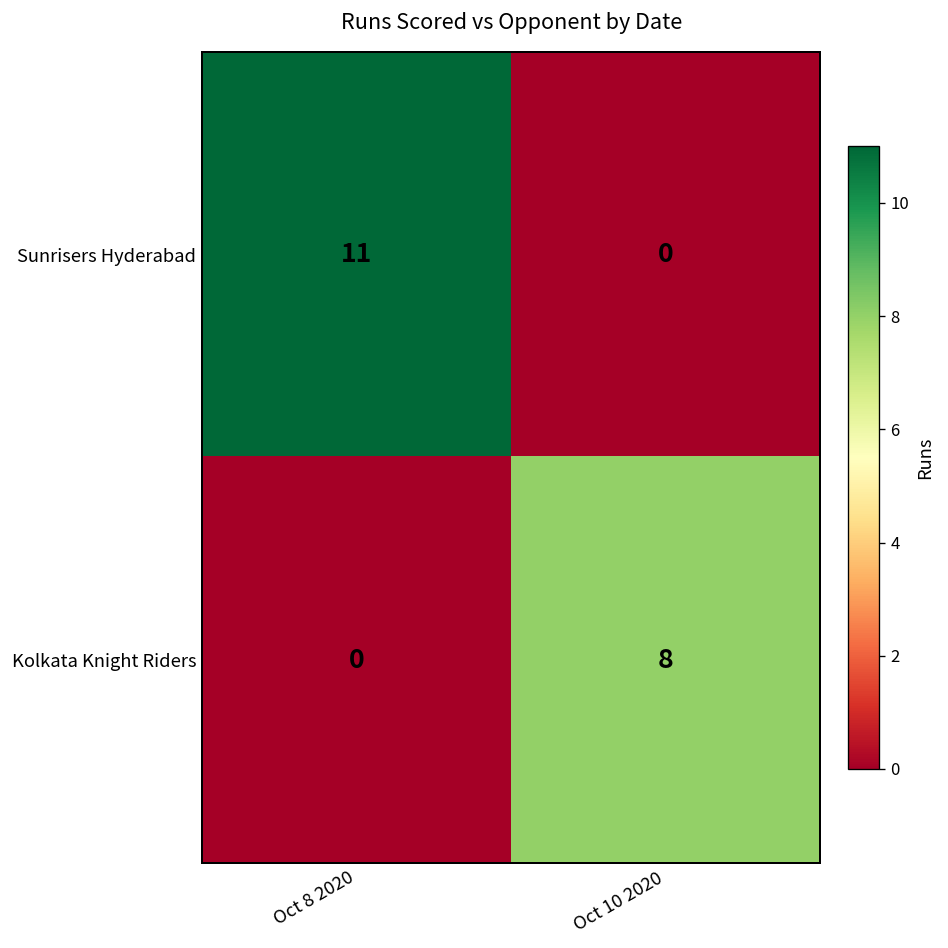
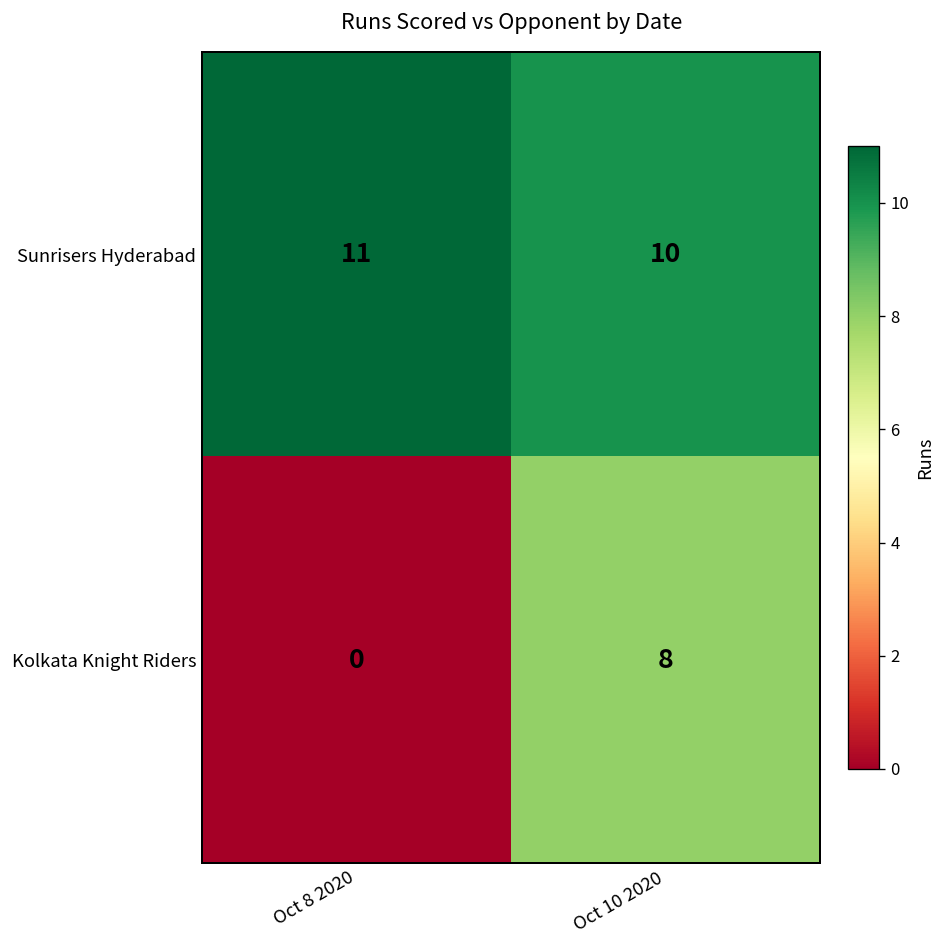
  {
    "Sunrisers Hyderabad": {
      "Oct 8 2020": 11,
-     "Oct 10 2020": 0
+     "Oct 10 2020": 10
    },
    "Kolkata Knight Riders": {
      "Oct 8 2020": 0,
      "Oct 10 2020": 8
    }
  }
